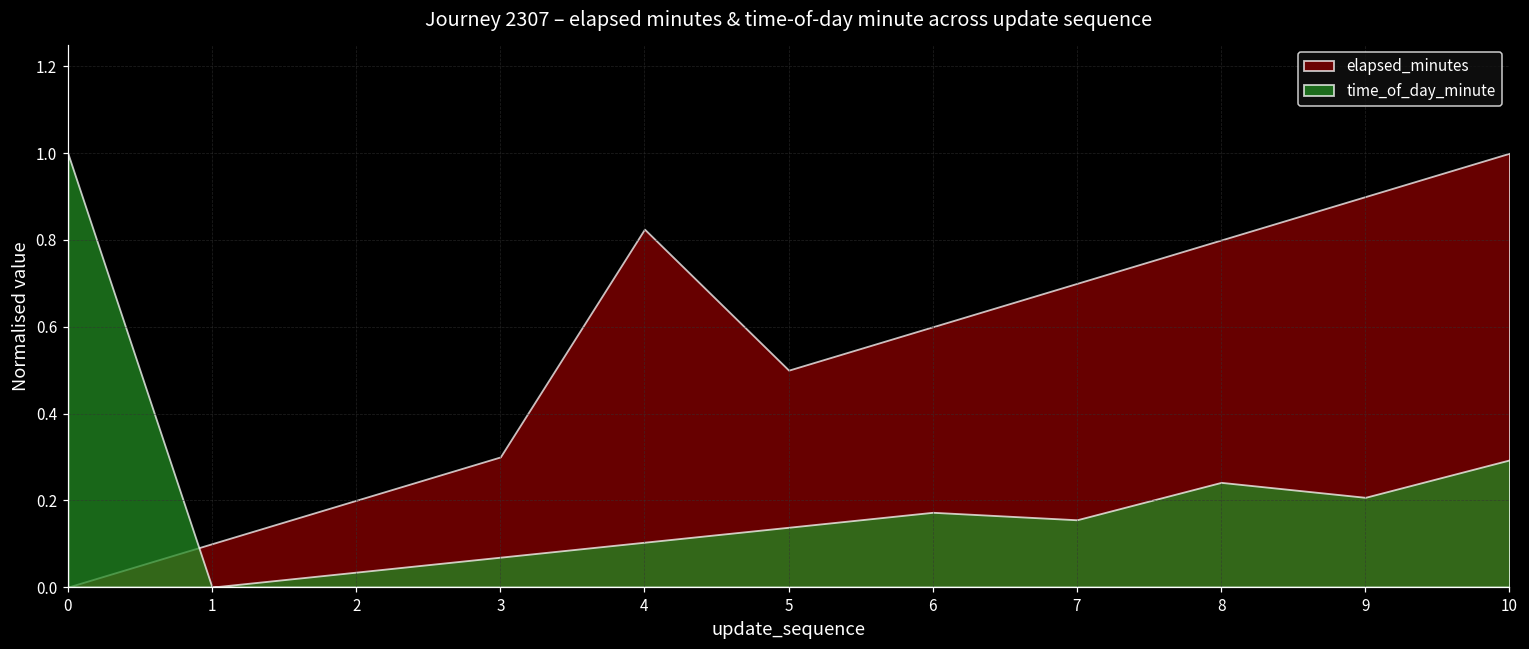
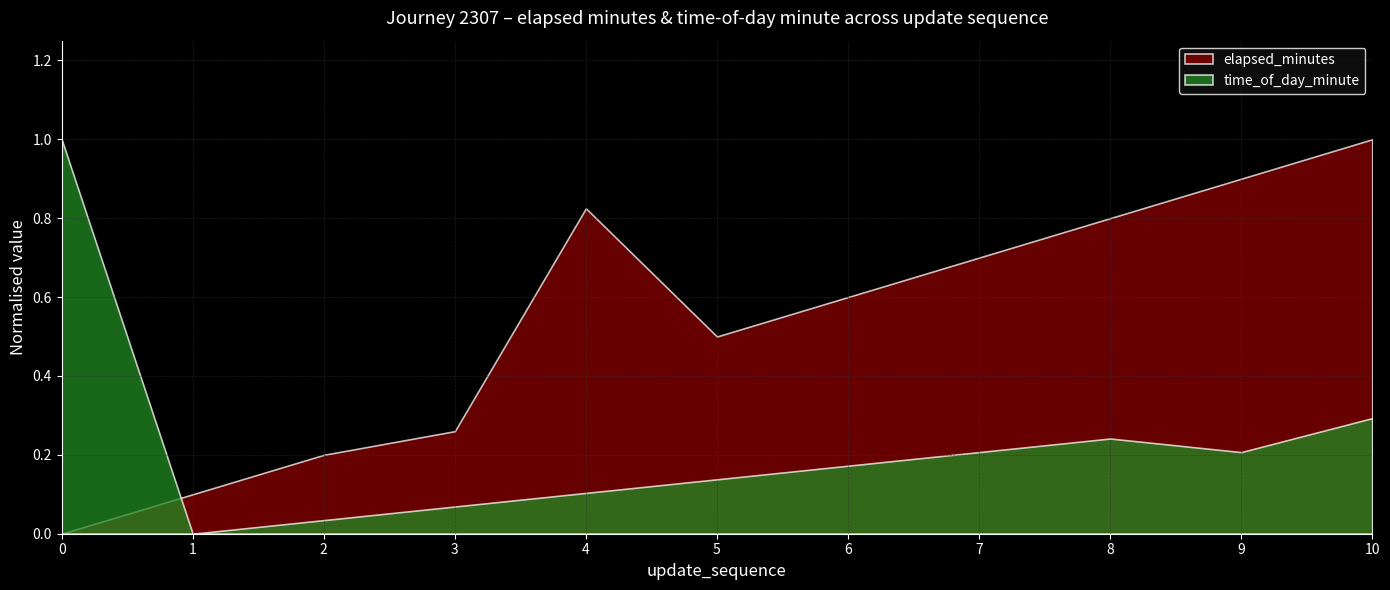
  {
    "elapsed_minutes": {
      "0": 0.00,
      "1": 0.10,
      "2": 0.20,
-     "3": 0.30,
+     "3": 0.26,
      "4": 0.83,
      "5": 0.50,
      "6": 0.60,
      "7": 0.70,
      "8": 0.80,
      "9": 0.90,
      "10": 1.00
    },
    "time_of_day_minute": {
      "0": 1.00,
      "1": 0.00,
      "2": 0.03,
      "3": 0.07,
      "4": 0.10,
      "5": 0.14,
      "6": 0.17,
-     "7": 0.16,
+     "7": 0.21,
      "8": 0.24,
      "9": 0.21,
      "10": 0.29
    }
  }
